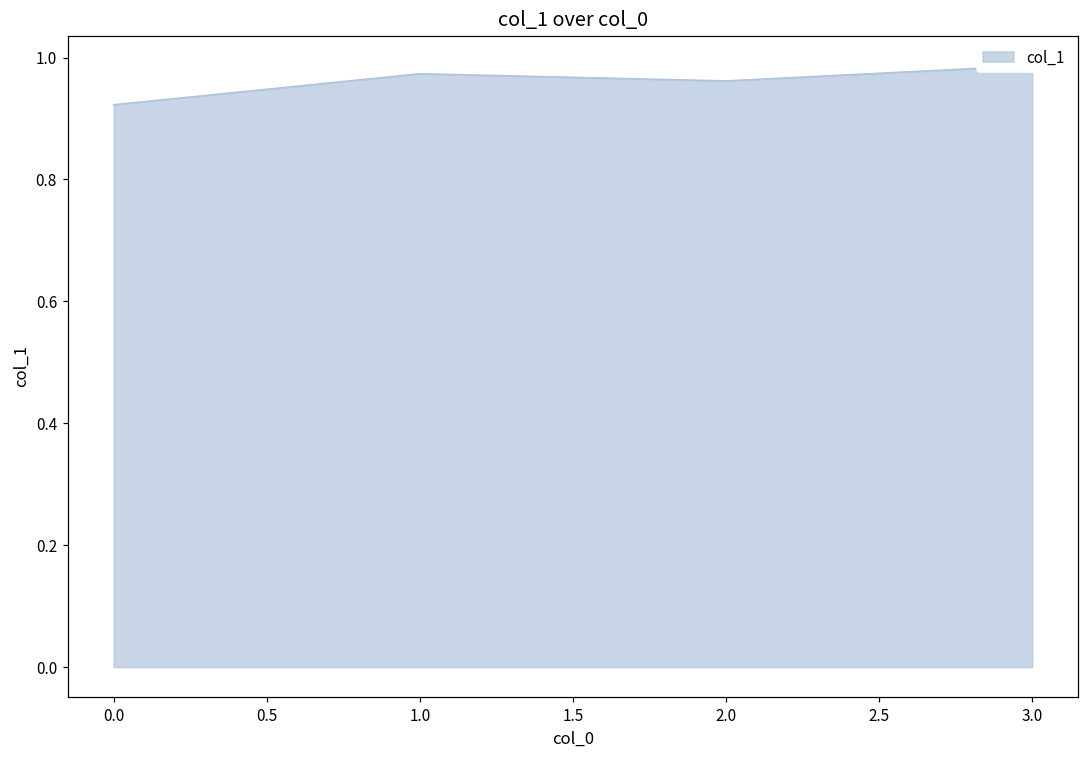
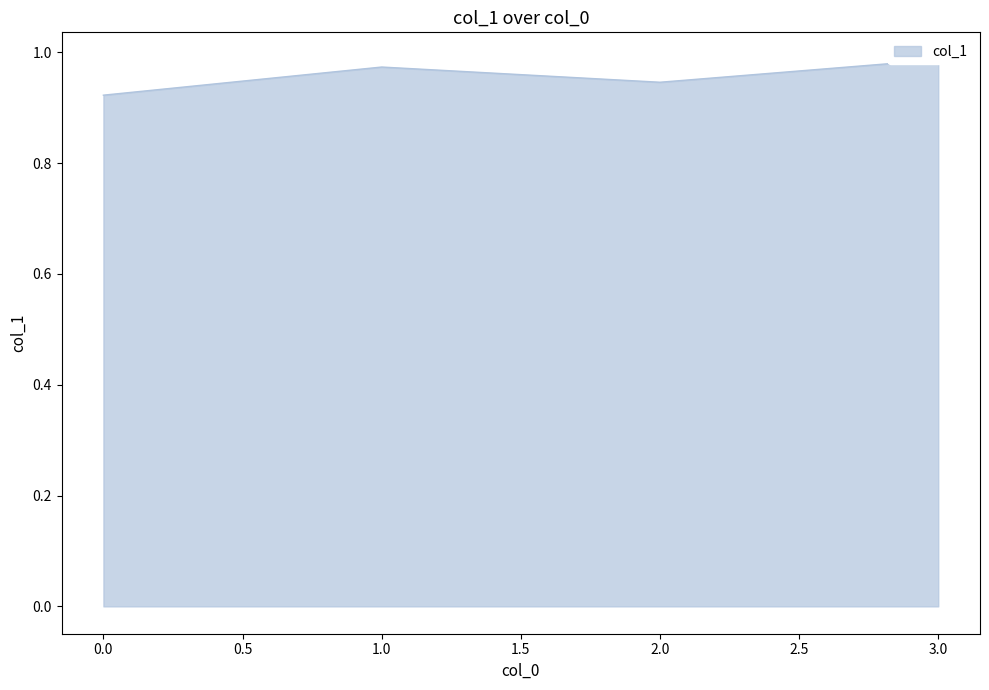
  {
    "0.0": 0.92,
    "1.0": 0.97,
-   "2.0": 0.96
+   "2.0": 0.95
  }
